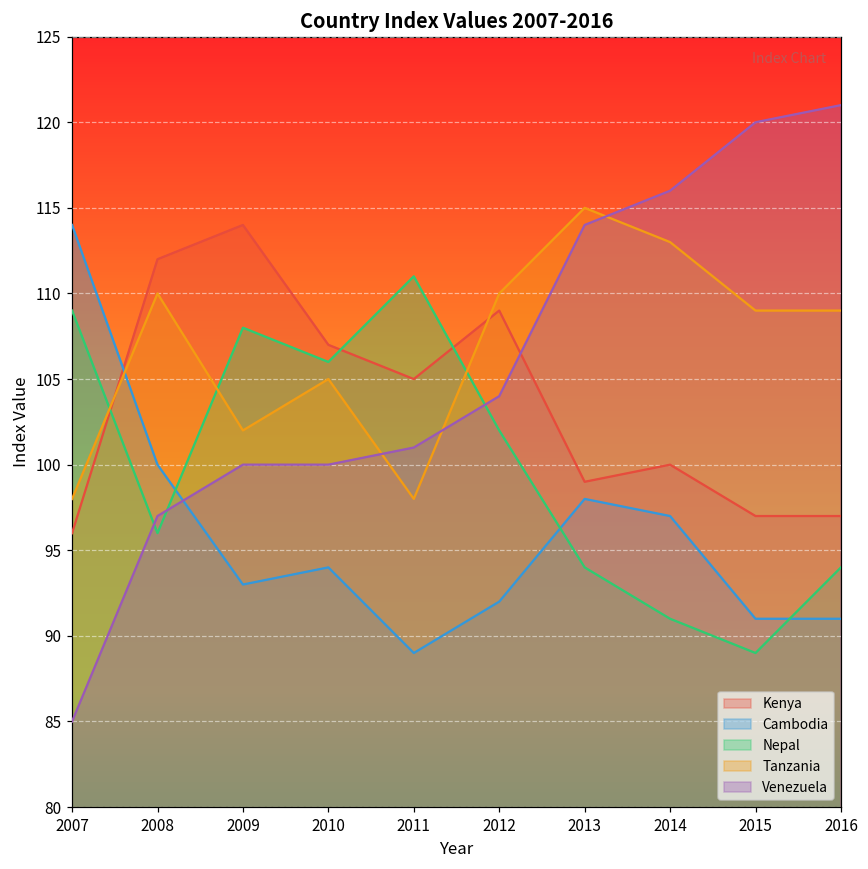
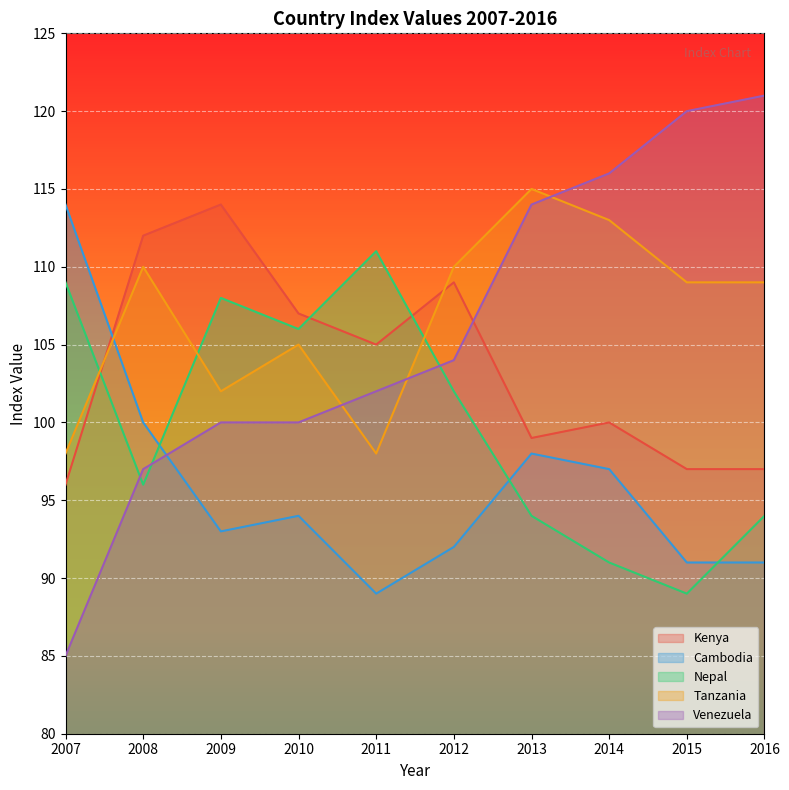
  {
    "Cambodia": {
      "2007": 114,
      "2008": 100,
      "2009": 93,
      "2010": 94,
      "2011": 89,
      "2012": 92,
      "2013": 98,
      "2014": 97,
      "2015": 91,
      "2016": 91
    },
    "Nepal": {
      "2007": 109,
      "2008": 96,
      "2009": 108,
      "2010": 106,
      "2011": 111,
      "2012": 102,
      "2013": 94,
      "2014": 91,
      "2015": 89,
      "2016": 94
    },
    "Venezuela": {
      "2007": 85,
      "2008": 97,
      "2009": 100,
      "2010": 100,
-     "2011": 101,
+     "2011": 102,
      "2012": 104,
      "2013": 114,
      "2014": 116,
      "2015": 120,
      "2016": 121
    }
  }
